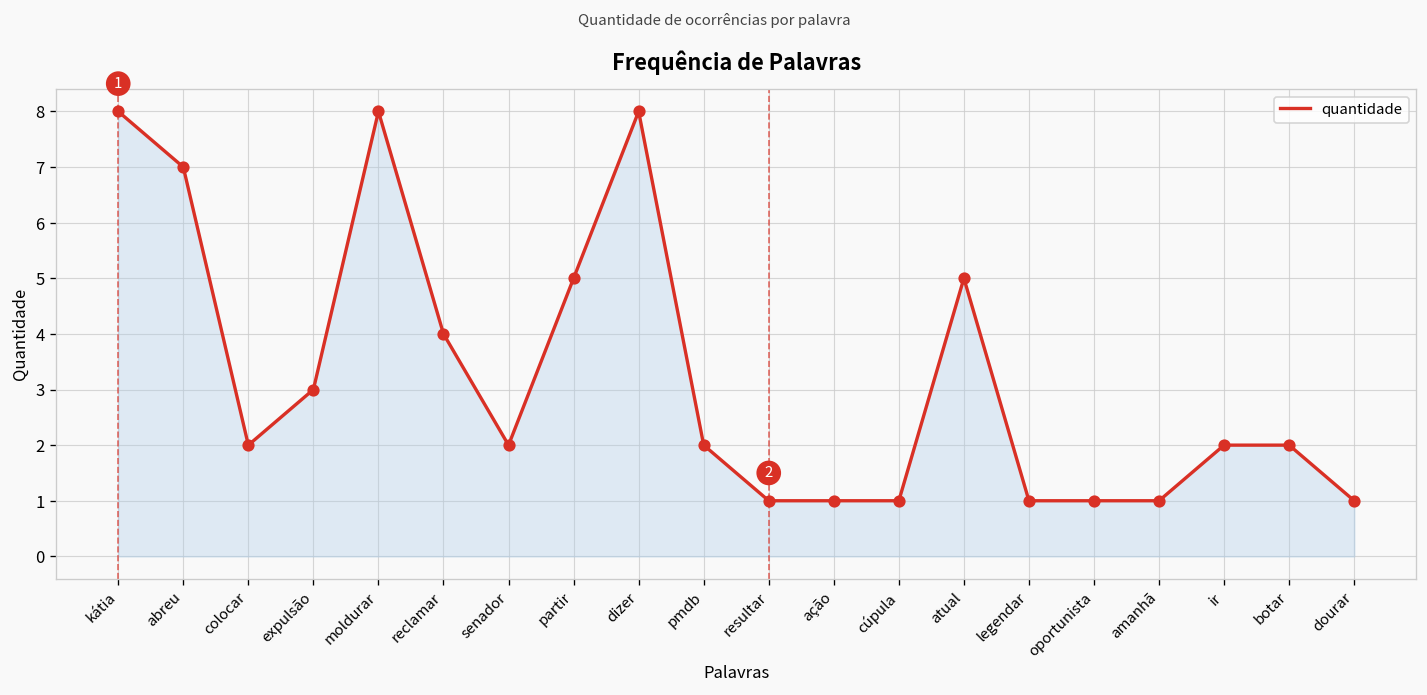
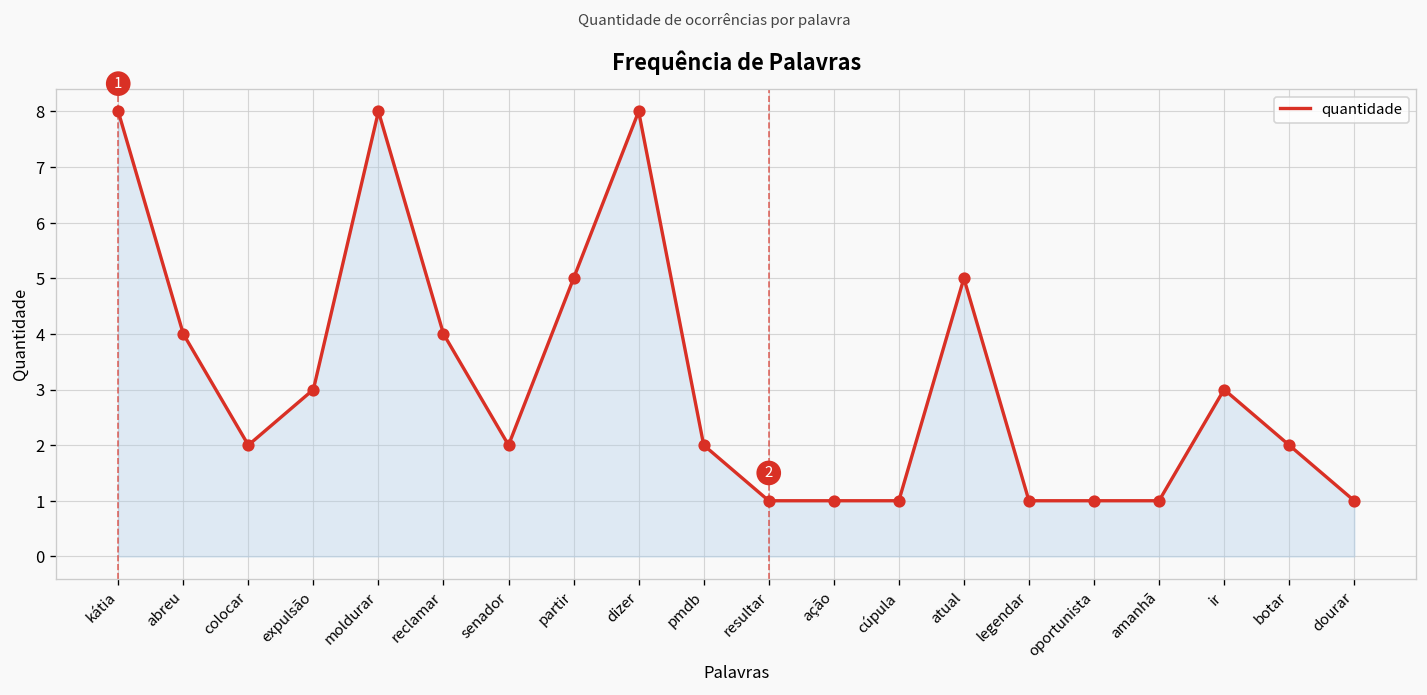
  {
-   "abreu": 7,
+   "abreu": 4,
    "colocar": 2,
    "expulsão": 3,
    "moldurar": 8,
    "reclamar": 4,
    "senador": 2,
    "partir": 5,
    "dizer": 8,
    "pmdb": 2,
    "ação": 1,
    "cúpula": 1,
    "atual": 5,
    "legendar": 1,
    "oportunista": 1,
    "amanhã": 1,
-   "ir": 2,
+   "ir": 3,
    "botar": 2,
    "dourar": 1
  }
